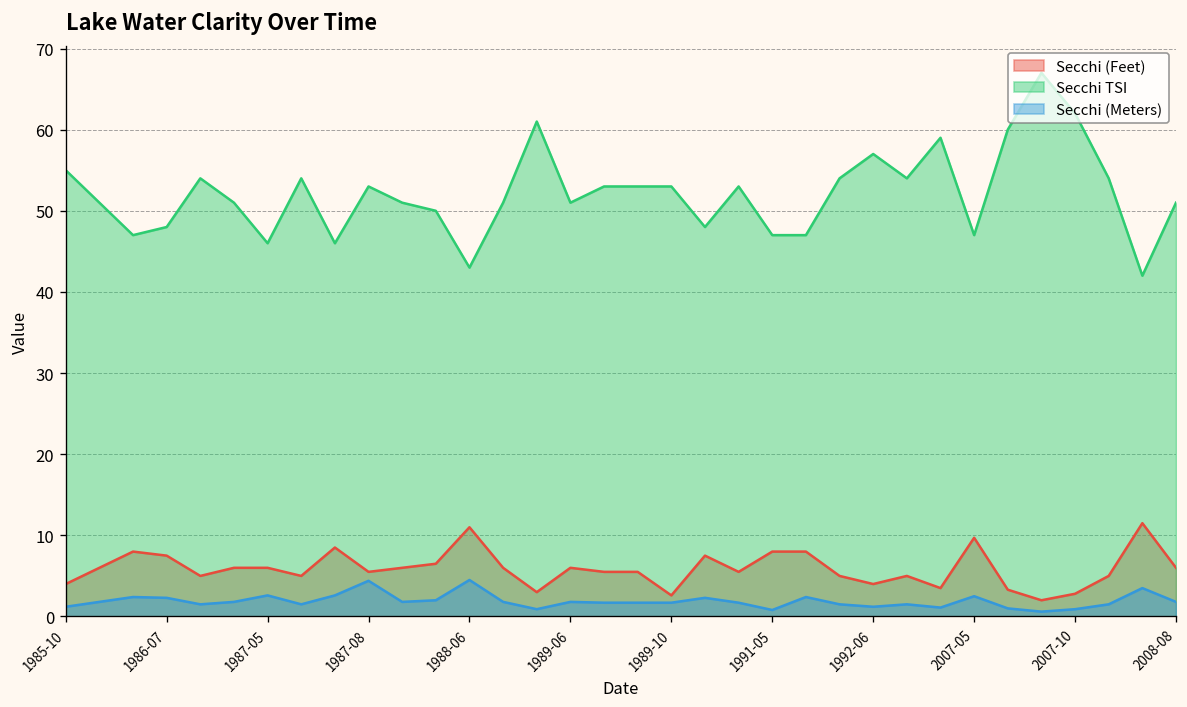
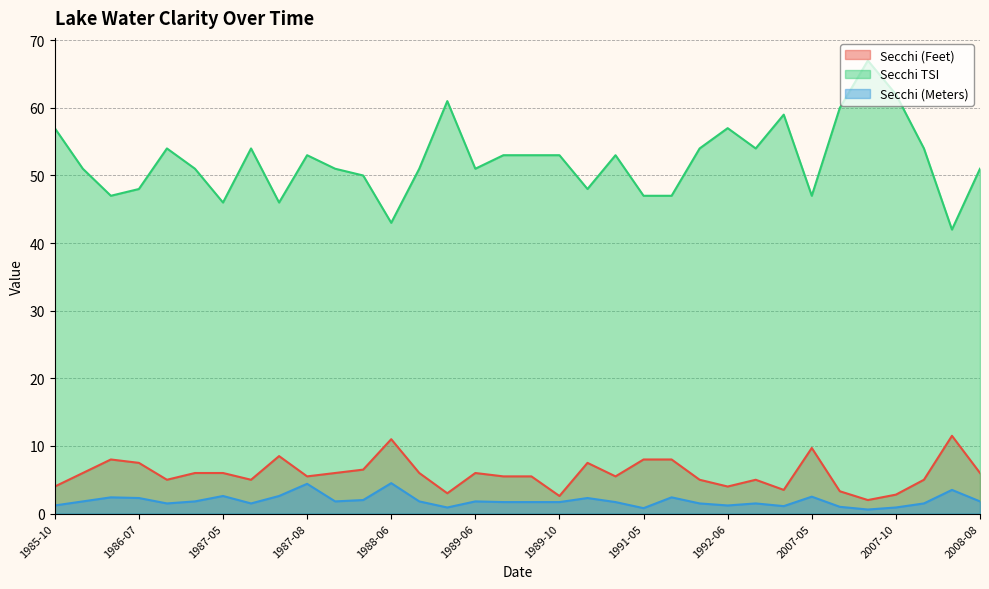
  {
    "Secchi (Feet)": {
      "1985-10": 4,
      "1986-07": 8,
      "1987-05": 6,
      "1987-08": 6,
      "1988-06": 11,
      "1989-06": 6,
      "1989-10": 3,
      "1991-05": 8,
      "1992-06": 4,
      "2007-05": 10,
      "2007-10": 3,
      "2008-08": 6
    },
    "Secchi TSI": {
-     "1985-10": 55,
+     "1985-10": 57,
      "1986-07": 48,
      "1987-05": 46,
      "1987-08": 53,
      "1988-06": 43,
      "1989-06": 51,
      "1989-10": 53,
      "1991-05": 47,
      "1992-06": 57,
      "2007-05": 47,
      "2008-08": 51
    },
    "Secchi (Meters)": {
      "1985-10": 1,
      "1986-07": 2,
      "1987-05": 3,
      "1987-08": 4,
      "1988-06": 5,
      "1989-06": 2,
      "1989-10": 2,
      "1991-05": 1,
      "1992-06": 1,
      "2007-05": 3,
      "2007-10": 1,
      "2008-08": 2
    }
  }
